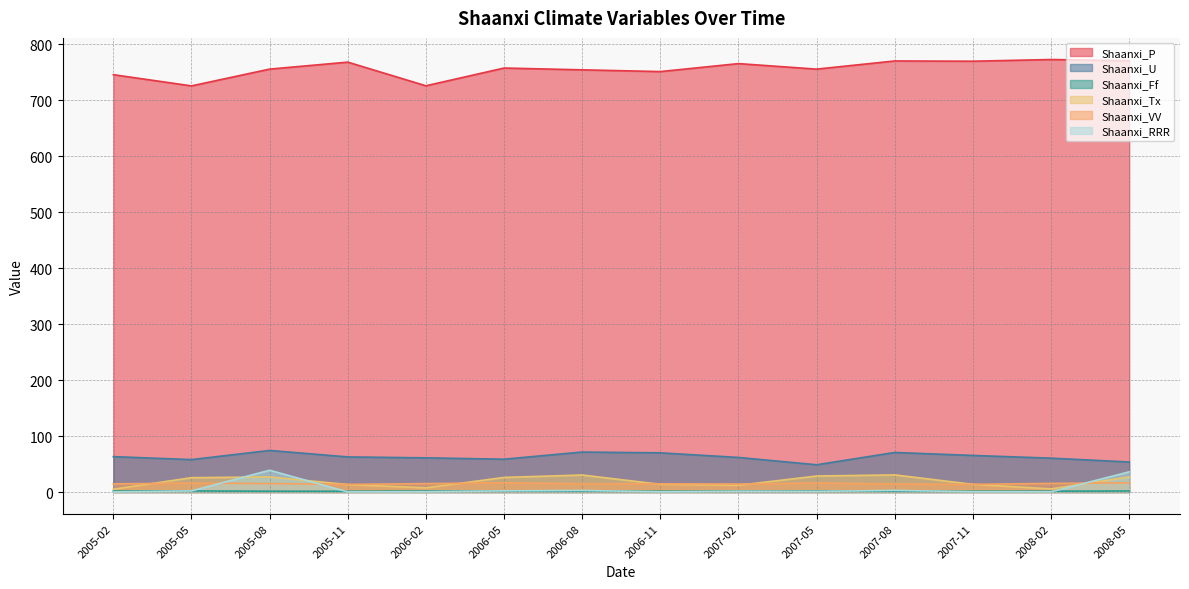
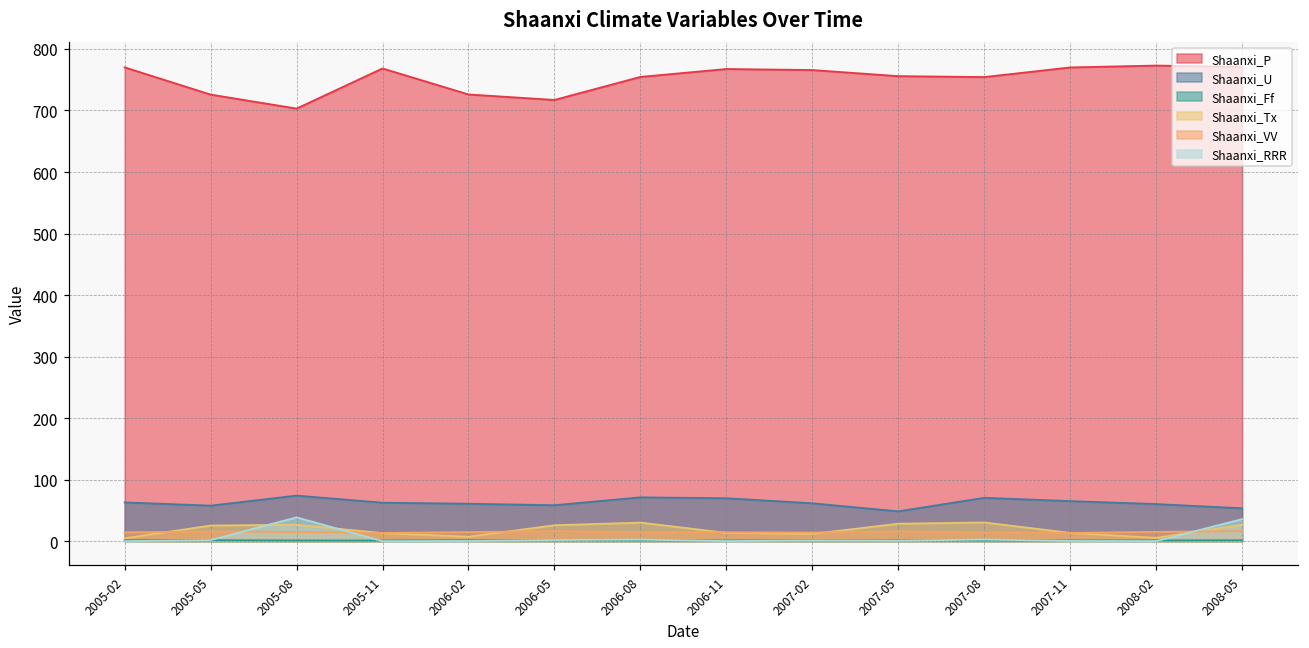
  {
    "Shaanxi_P": {
-     "2005-02": 750,
+     "2005-02": 770,
      "2005-05": 730,
-     "2005-08": 760,
+     "2005-08": 700,
      "2005-11": 770,
      "2006-02": 730,
-     "2006-05": 760,
+     "2006-05": 720,
      "2006-08": 750,
-     "2006-11": 750,
+     "2006-11": 770,
      "2007-02": 770,
      "2007-05": 760,
-     "2007-08": 770,
+     "2007-08": 750,
      "2007-11": 770,
      "2008-02": 770
    },
    "Shaanxi_RRR": {
      "2005-08": 40,
      "2008-05": 40
    }
  }
